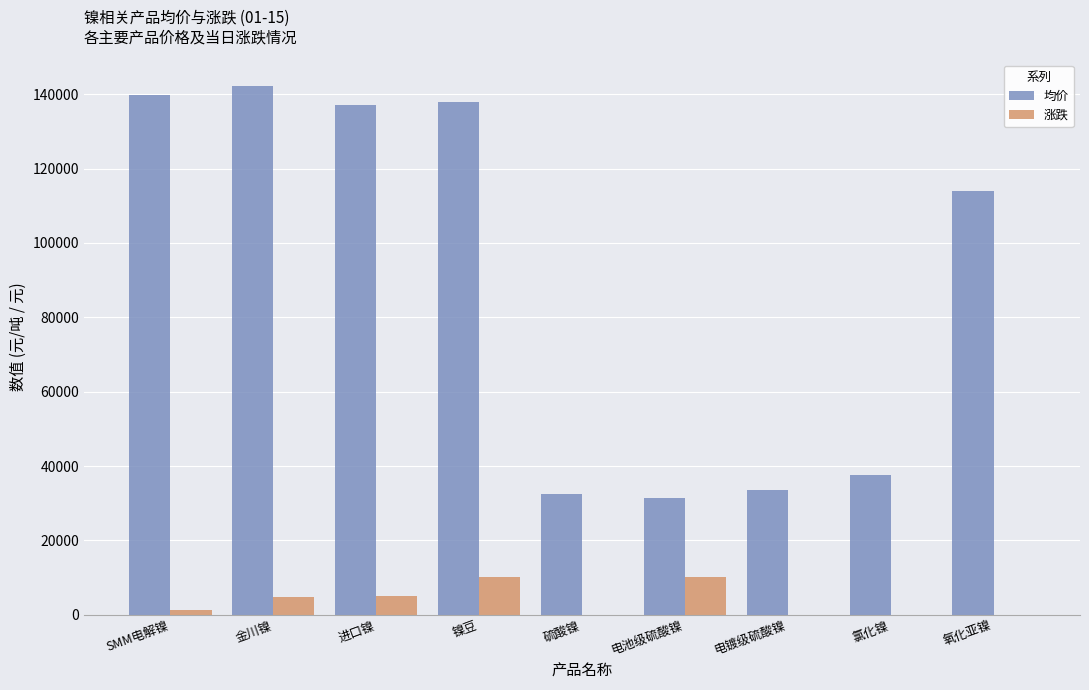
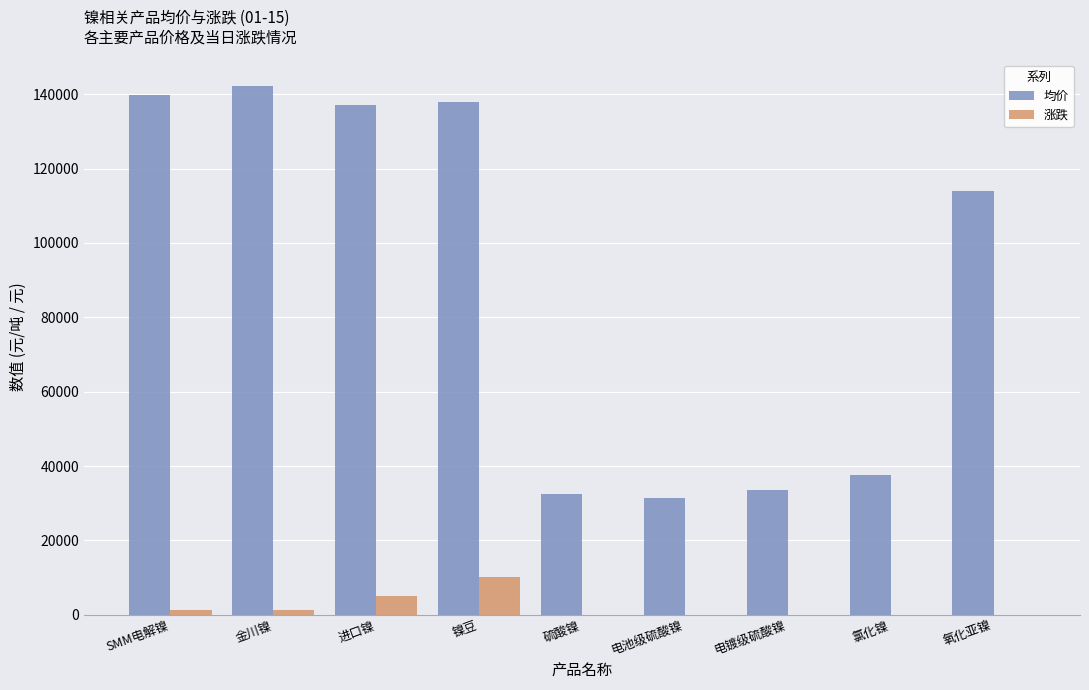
  {
    "均价": {
      "SMM电解镍": 140000,
      "金川镍": 142000,
      "进口镍": 137000,
      "镍豆": 138000,
      "硫酸镍": 33000,
      "电池级硫酸镍": 32000,
      "电镀级硫酸镍": 34000,
      "氯化镍": 38000,
      "氧化亚镍": 114000
    },
    "涨跌": {
      "SMM电解镍": 1000,
-     "金川镍": 5000,
+     "金川镍": 1000,
      "进口镍": 5000,
      "镍豆": 10000,
      "硫酸镍": 0,
-     "电池级硫酸镍": 10000,
+     "电池级硫酸镍": 0,
      "电镀级硫酸镍": 0,
      "氯化镍": 0,
      "氧化亚镍": 0
    }
  }
